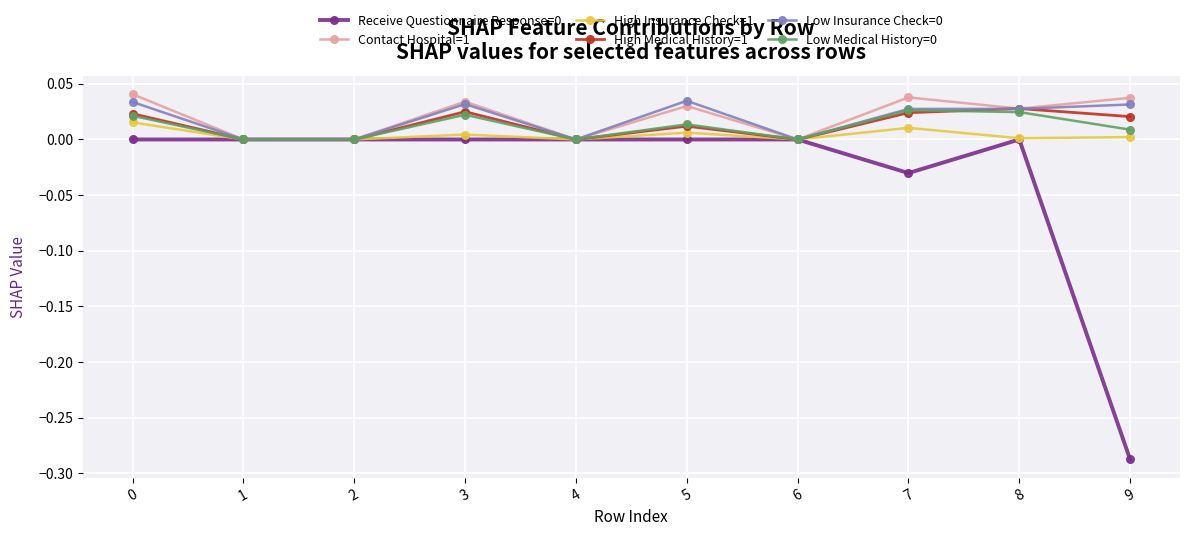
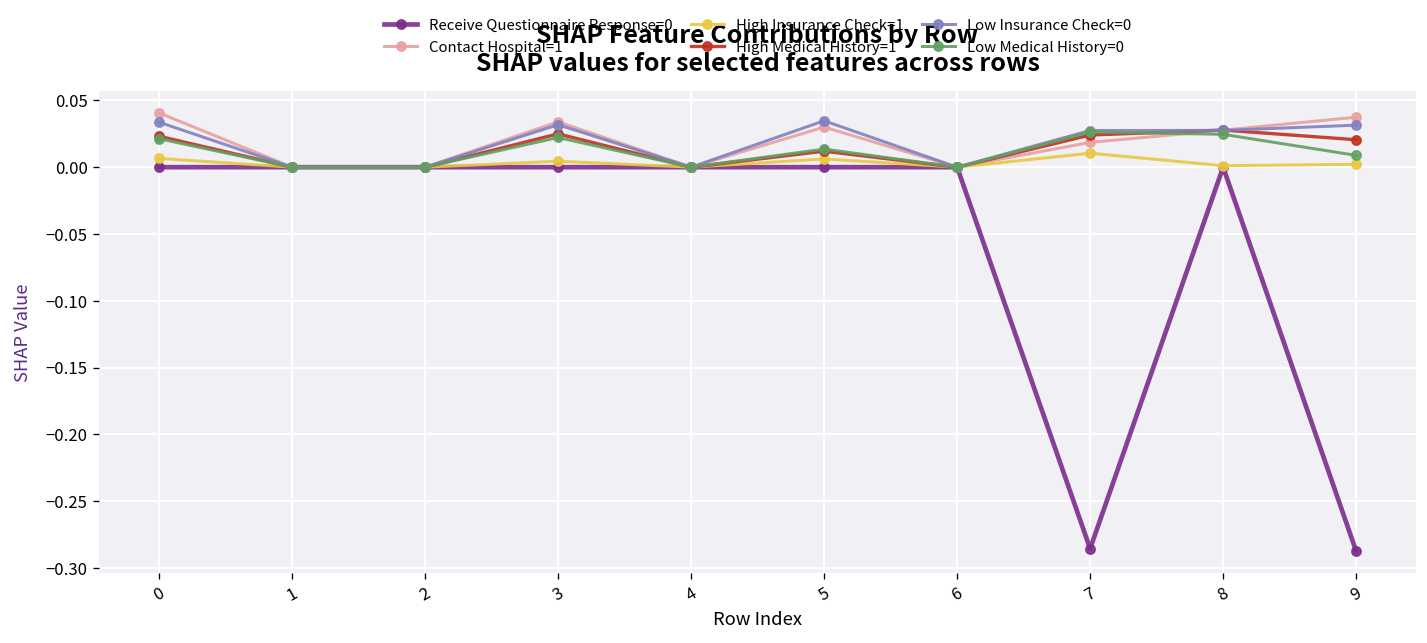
  {
    "Receive Questionnaire Response=0": {
      "0": 0.000,
      "3": 0.000,
      "5": 0.000,
-     "7": -0.030,
+     "7": -0.286,
      "9": -0.287
    },
    "Contact Hospital=1": {
      "0": 0.041,
      "5": 0.030,
-     "7": 0.038,
+     "7": 0.019,
      "9": 0.037
    },
    "High Insurance Check=1": {
-     "0": 0.015,
+     "0": 0.007,
      "3": 0.004,
      "5": 0.006,
      "7": 0.010,
      "9": 0.002
    },
    "High Medical History=1": {
      "3": 0.025,
      "7": 0.024,
      "9": 0.021
    },
    "Low Insurance Check=0": {
      "0": 0.034,
      "5": 0.035,
      "9": 0.031
    },
    "Low Medical History=0": {
      "3": 0.022,
      "8": 0.025,
      "9": 0.009
    }
  }
